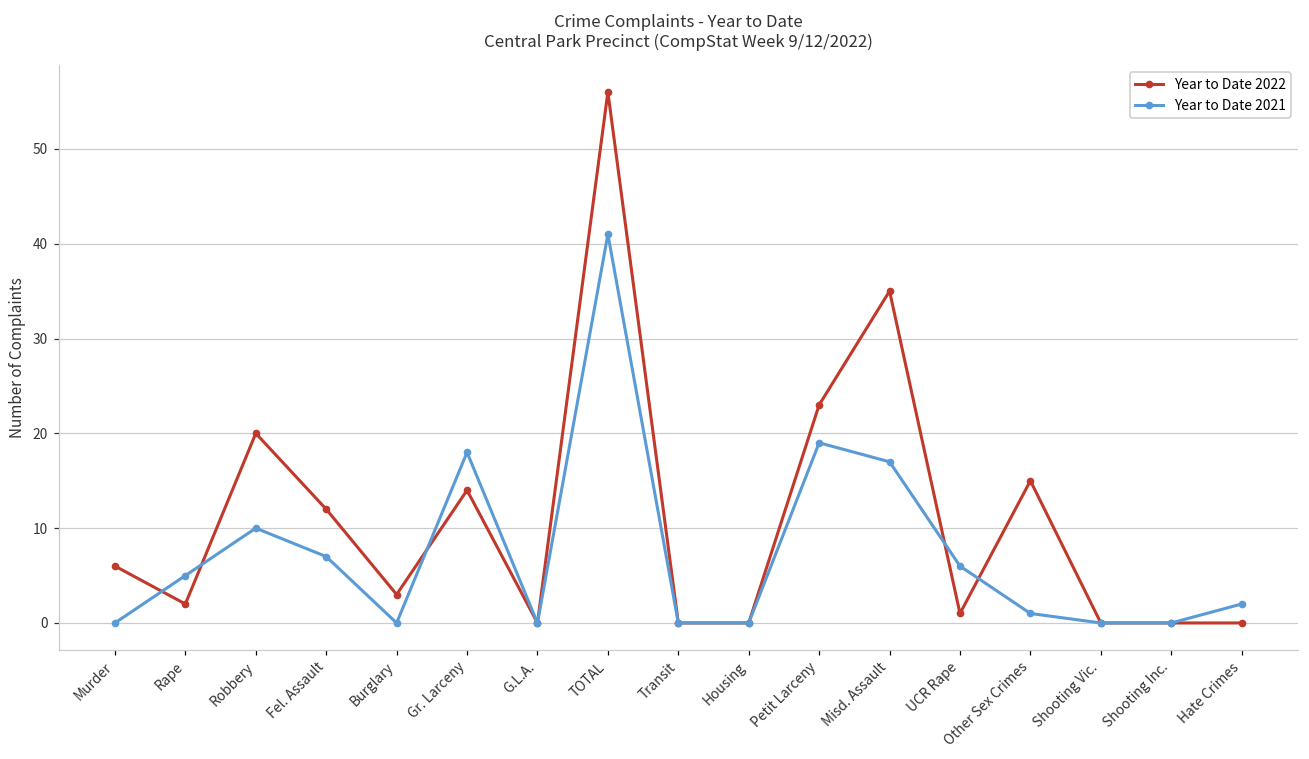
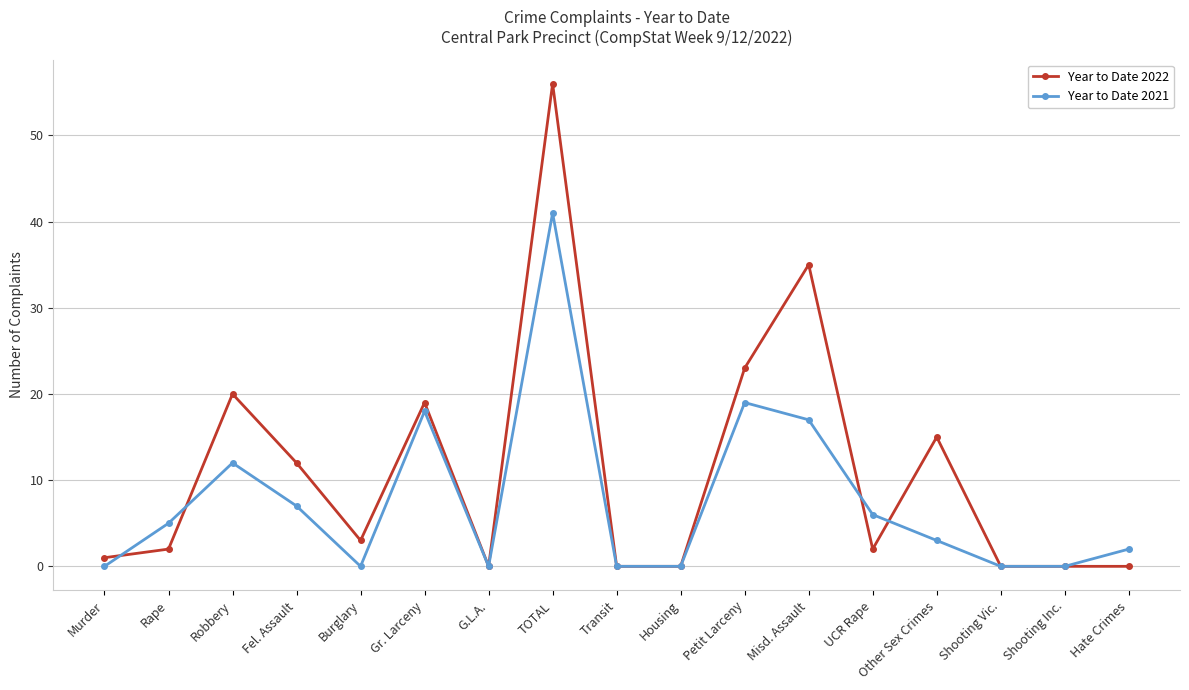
  {
    "Year to Date 2022": {
-     "Murder": 6,
+     "Murder": 1,
      "Rape": 2,
      "Robbery": 20,
      "Fel. Assault": 12,
      "Burglary": 3,
-     "Gr. Larceny": 14,
+     "Gr. Larceny": 19,
      "TOTAL": 56,
      "Petit Larceny": 23,
      "Misd. Assault": 35,
-     "UCR Rape": 1,
+     "UCR Rape": 2,
      "Other Sex Crimes": 15,
      "Hate Crimes": 0
    },
    "Year to Date 2021": {
      "Murder": 0,
      "Rape": 5,
-     "Robbery": 10,
+     "Robbery": 12,
      "Fel. Assault": 7,
      "Burglary": 0,
      "Gr. Larceny": 18,
      "TOTAL": 41,
      "Petit Larceny": 19,
      "Misd. Assault": 17,
      "UCR Rape": 6,
-     "Other Sex Crimes": 1,
+     "Other Sex Crimes": 3,
      "Hate Crimes": 2
    }
  }
